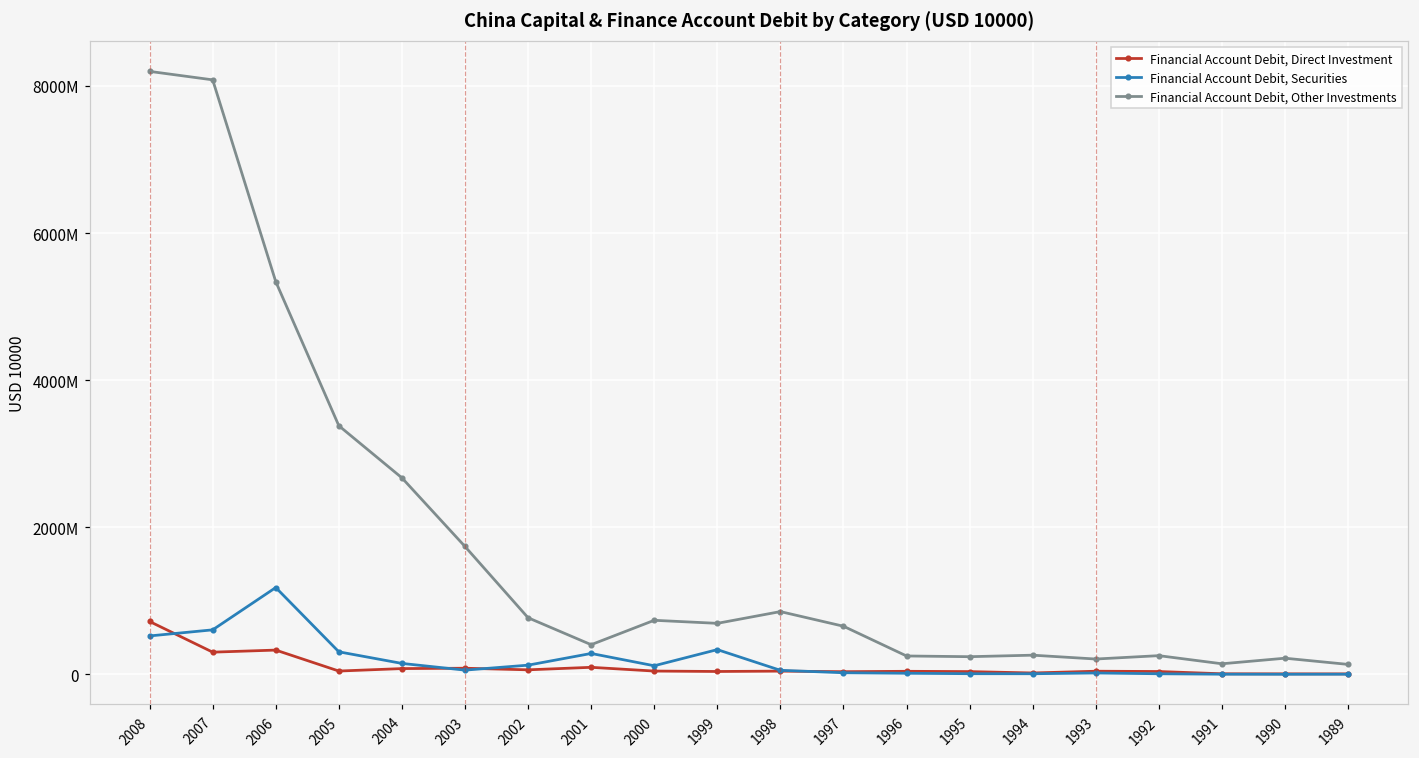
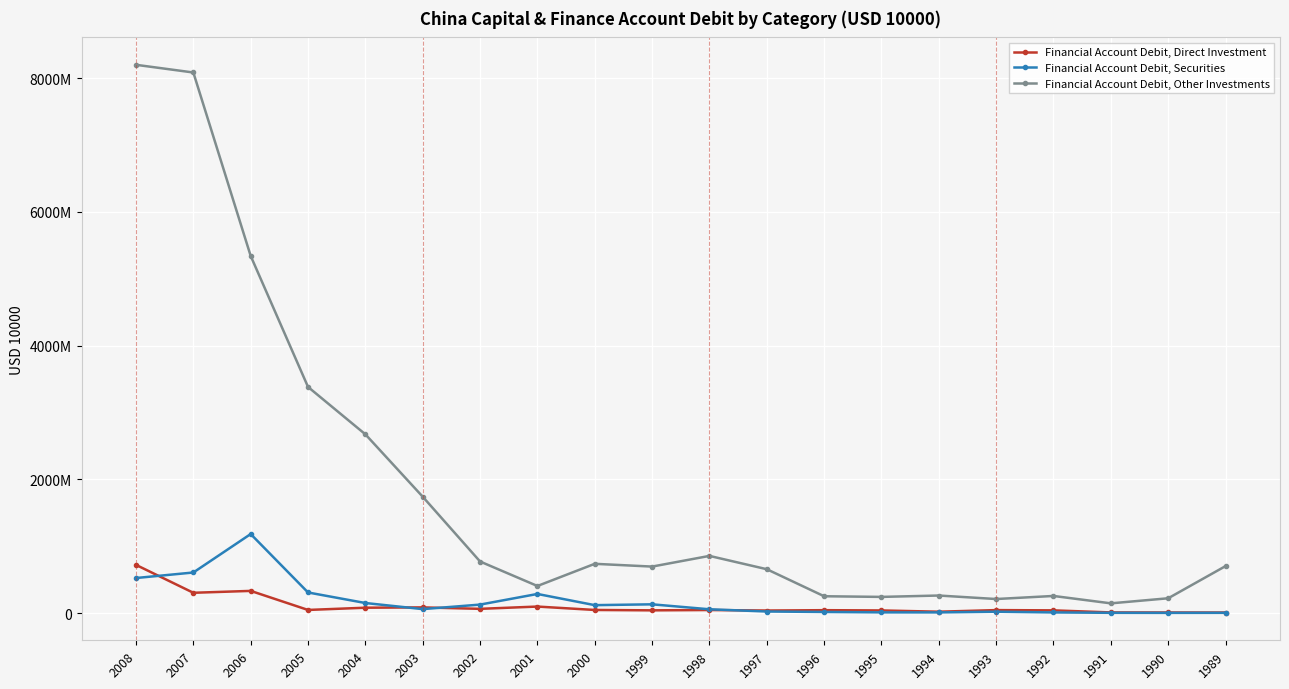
  {
    "Financial Account Debit, Direct Investment": {
      "2008": 700000000,
      "2007": 300000000,
      "2006": 300000000,
      "2005": 0,
      "2004": 100000000,
      "2002": 100000000,
      "2001": 100000000,
      "2000": 0,
      "1999": 0
    },
    "Financial Account Debit, Securities": {
      "2008": 500000000,
      "2007": 600000000,
      "2006": 1200000000,
      "2005": 300000000,
      "2004": 100000000,
      "2002": 100000000,
      "2001": 300000000,
      "2000": 100000000,
-     "1999": 300000000
+     "1999": 100000000
    },
    "Financial Account Debit, Other Investments": {
      "2008": 8200000000,
      "2007": 8100000000,
      "2006": 5300000000,
      "2005": 3400000000,
      "2004": 2700000000,
      "2003": 1700000000,
      "2002": 800000000,
      "2001": 400000000,
      "2000": 700000000,
      "1999": 700000000,
      "1998": 900000000,
      "1997": 700000000,
      "1996": 300000000,
      "1995": 200000000,
      "1994": 300000000,
      "1993": 200000000,
      "1992": 300000000,
      "1991": 100000000,
      "1990": 200000000,
-     "1989": 100000000
+     "1989": 700000000
    }
  }
